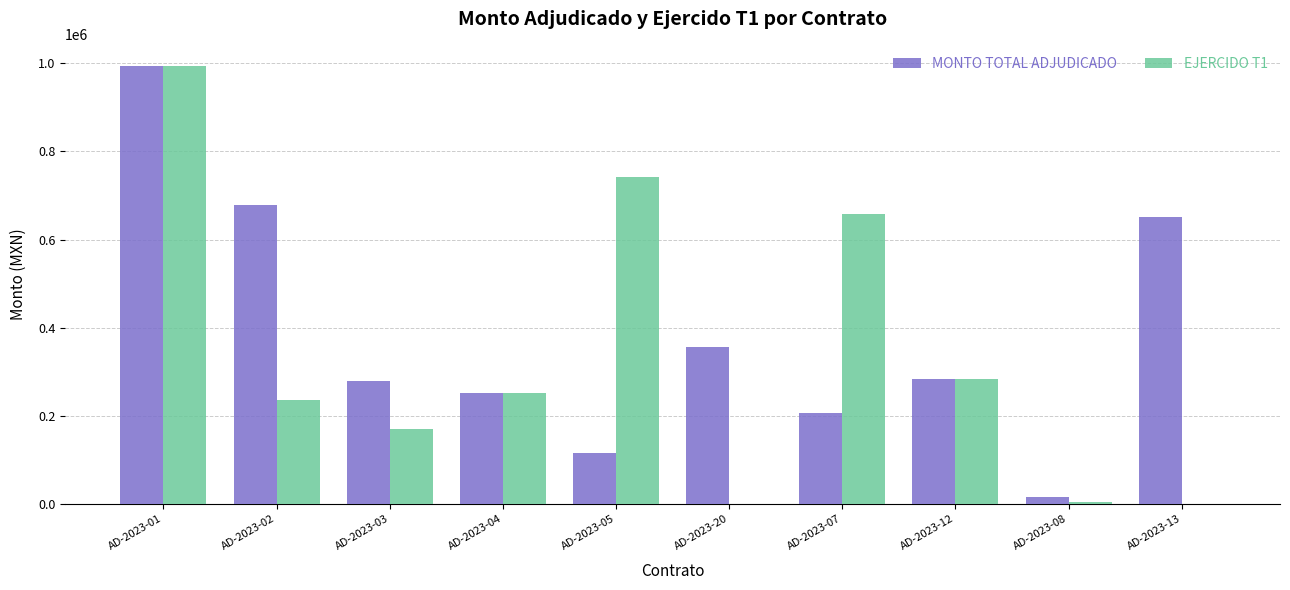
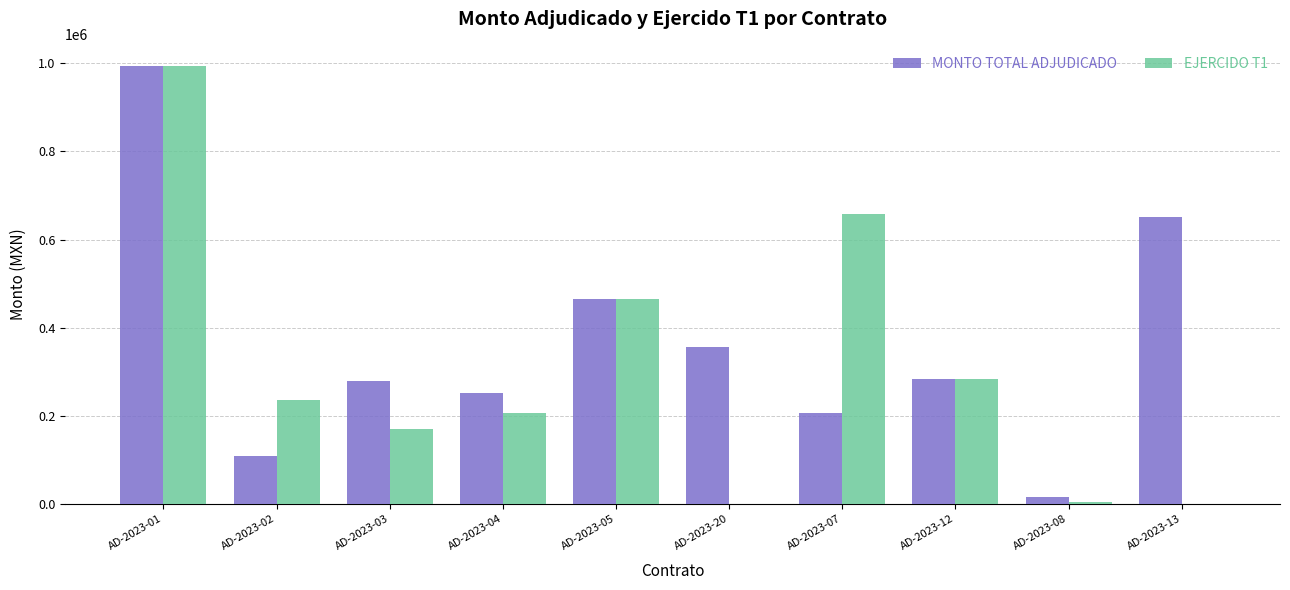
  {
    "MONTO TOTAL ADJUDICADO": {
      "AD-2023-01": 990000,
-     "AD-2023-02": 680000,
+     "AD-2023-02": 110000,
      "AD-2023-03": 280000,
      "AD-2023-04": 250000,
-     "AD-2023-05": 120000,
+     "AD-2023-05": 470000,
      "AD-2023-20": 350000,
      "AD-2023-07": 210000,
      "AD-2023-12": 280000,
      "AD-2023-08": 10000,
      "AD-2023-13": 650000
    },
    "EJERCIDO T1": {
      "AD-2023-01": 990000,
      "AD-2023-02": 240000,
      "AD-2023-03": 170000,
-     "AD-2023-04": 250000,
-     "AD-2023-05": 740000,
+     "AD-2023-04": 210000,
+     "AD-2023-05": 470000,
      "AD-2023-20": 0,
      "AD-2023-07": 660000,
      "AD-2023-12": 280000,
      "AD-2023-13": 0
    }
  }
